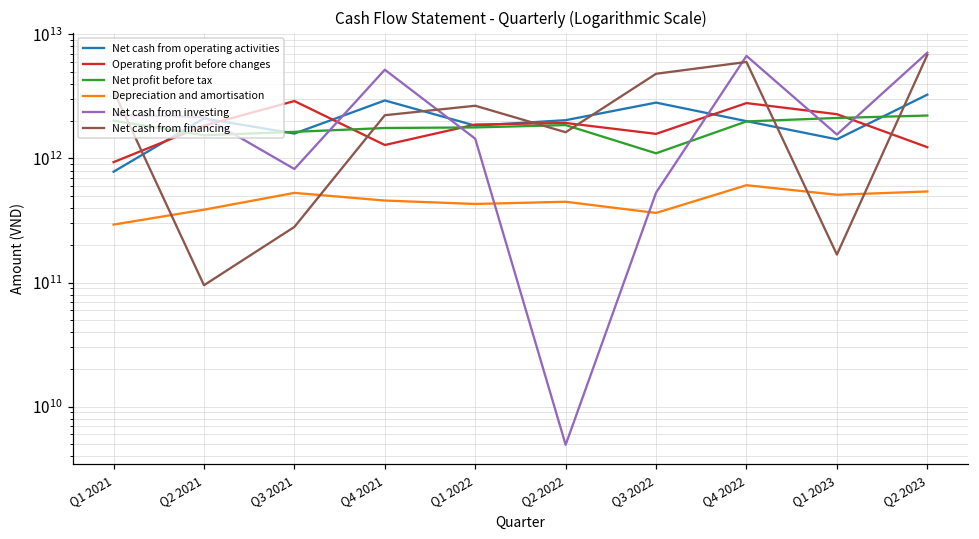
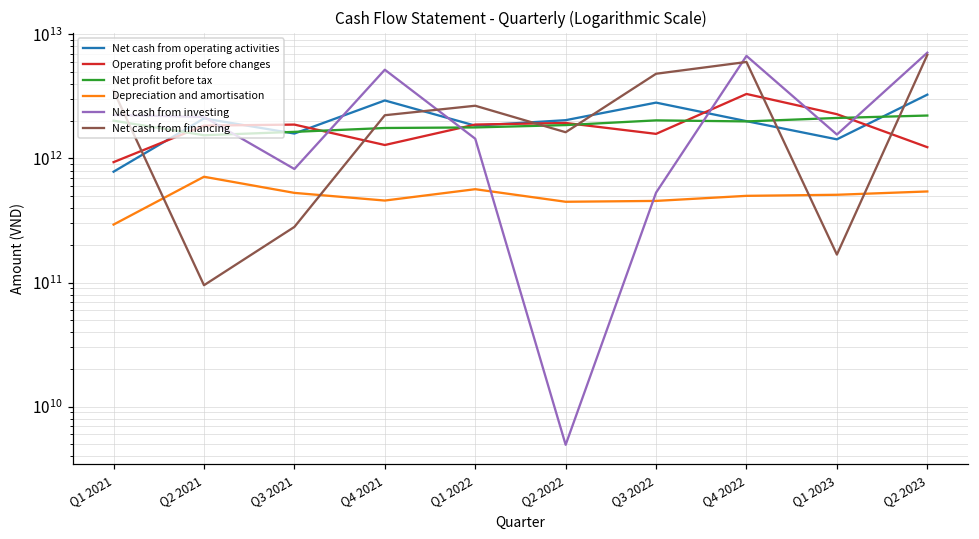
  {
    "Net cash from operating activities": {
      "Q1 2021": 800000000000,
      "Q4 2021": 2900000000000,
      "Q3 2022": 2800000000000,
      "Q1 2023": 1400000000000,
      "Q2 2023": 3300000000000
    },
    "Operating profit before changes": {
      "Q1 2021": 900000000000,
-     "Q3 2021": 2900000000000,
+     "Q3 2021": 1900000000000,
      "Q4 2021": 1300000000000,
      "Q3 2022": 1600000000000,
-     "Q4 2022": 2800000000000,
+     "Q4 2022": 3300000000000,
      "Q1 2023": 2300000000000,
      "Q2 2023": 1200000000000
    },
    "Net profit before tax": {
      "Q4 2021": 1800000000000,
-     "Q3 2022": 1100000000000,
+     "Q3 2022": 2000000000000,
      "Q1 2023": 2100000000000,
      "Q2 2023": 2200000000000
    },
    "Depreciation and amortisation": {
      "Q1 2021": 290000000000,
-     "Q2 2021": 390000000000,
+     "Q2 2021": 700000000000,
      "Q3 2021": 500000000000,
      "Q4 2021": 460000000000,
-     "Q1 2022": 430000000000,
+     "Q1 2022": 600000000000,
      "Q2 2022": 450000000000,
-     "Q3 2022": 360000000000,
-     "Q4 2022": 600000000000,
+     "Q3 2022": 460000000000,
+     "Q4 2022": 500000000000,
      "Q1 2023": 500000000000,
      "Q2 2023": 500000000000
    },
    "Net cash from investing": {
      "Q3 2021": 800000000000,
      "Q4 2021": 5000000000000,
      "Q1 2022": 1400000000000,
      "Q2 2022": 5000000000,
      "Q3 2022": 500000000000,
      "Q4 2022": 7000000000000,
      "Q1 2023": 1600000000000
    },
    "Net cash from financing": {
      "Q2 2021": 100000000000,
      "Q3 2021": 280000000000,
      "Q4 2021": 2200000000000,
      "Q1 2022": 2700000000000,
      "Q2 2022": 1600000000000,
      "Q3 2022": 4800000000000,
      "Q4 2022": 6000000000000,
      "Q1 2023": 170000000000
    }
  }
